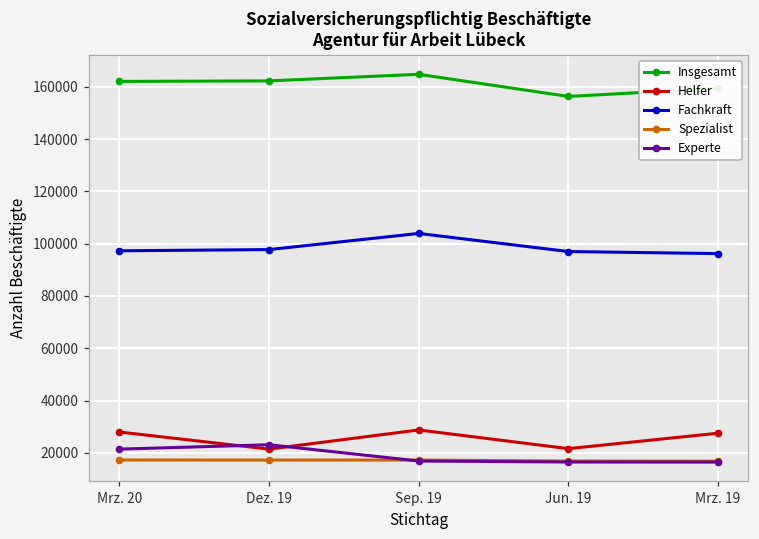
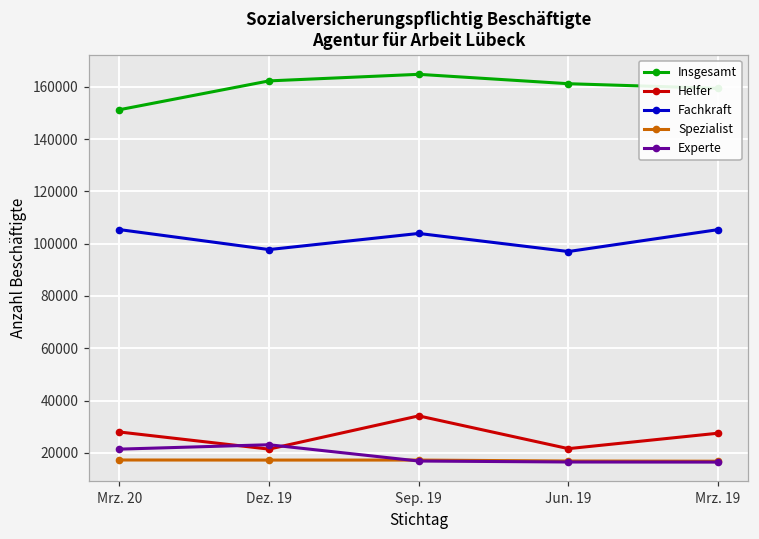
  {
    "Insgesamt": {
-     "Mrz. 20": 162000,
+     "Mrz. 20": 151000,
      "Dez. 19": 162000,
      "Sep. 19": 165000,
-     "Jun. 19": 156000
+     "Jun. 19": 161000
    },
    "Helfer": {
      "Mrz. 20": 28000,
      "Dez. 19": 21000,
-     "Sep. 19": 29000,
+     "Sep. 19": 34000,
      "Jun. 19": 22000,
      "Mrz. 19": 28000
    },
    "Fachkraft": {
-     "Mrz. 20": 97000,
+     "Mrz. 20": 105000,
      "Dez. 19": 98000,
      "Sep. 19": 104000,
      "Jun. 19": 97000,
-     "Mrz. 19": 96000
+     "Mrz. 19": 105000
    },
    "Spezialist": {
      "Mrz. 20": 17000,
      "Dez. 19": 17000
    },
    "Experte": {
      "Mrz. 20": 21000,
      "Dez. 19": 23000
    }
  }
